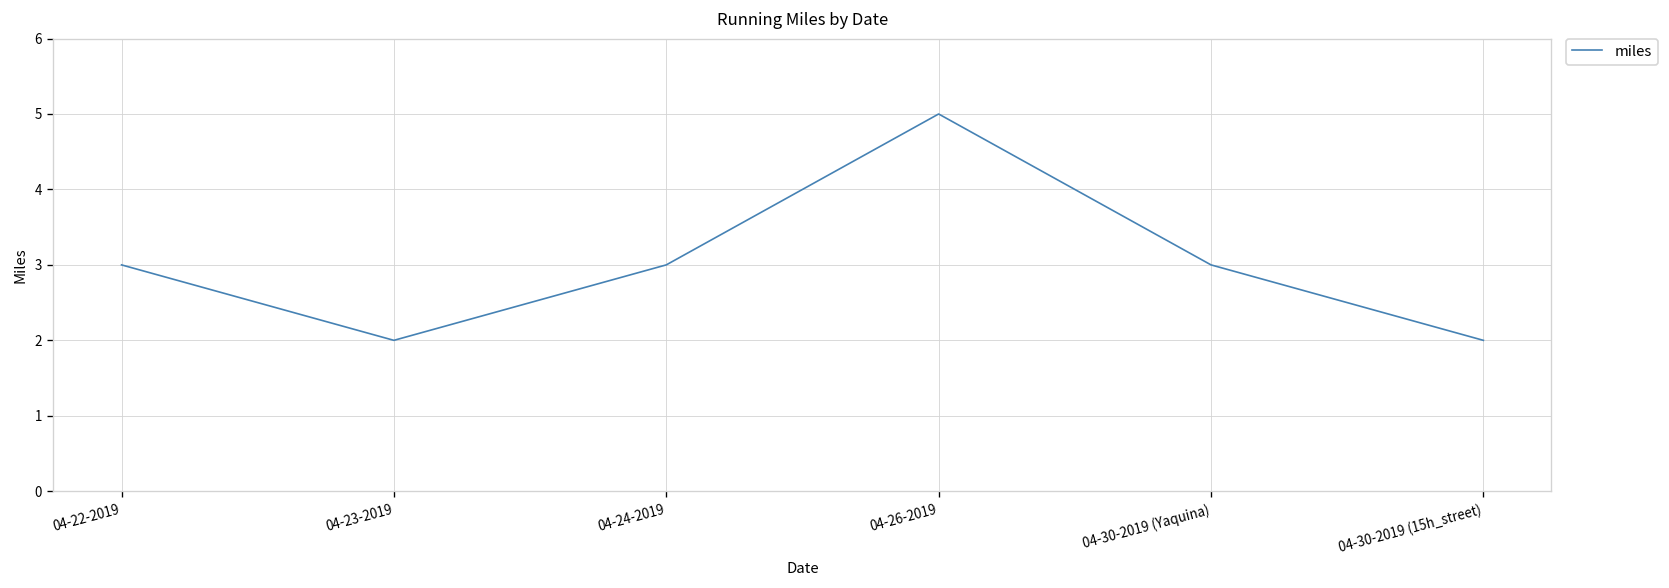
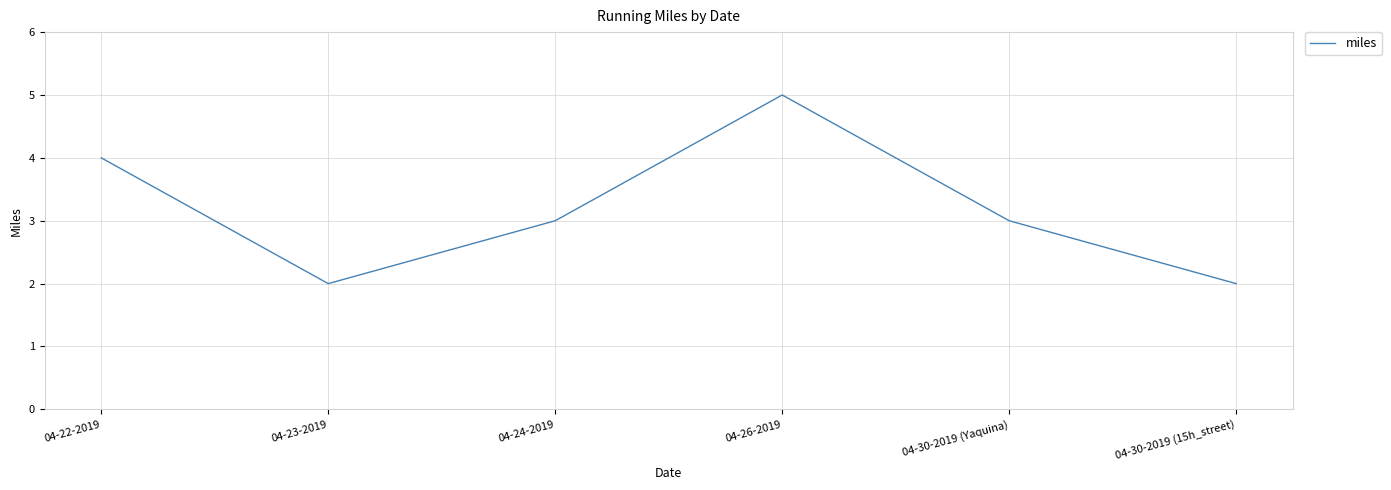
  {
-   "04-22-2019": 3,
+   "04-22-2019": 4,
    "04-23-2019": 2,
    "04-24-2019": 3,
    "04-26-2019": 5,
    "04-30-2019 (Yaquina)": 3,
    "04-30-2019 (15h_street)": 2
  }
